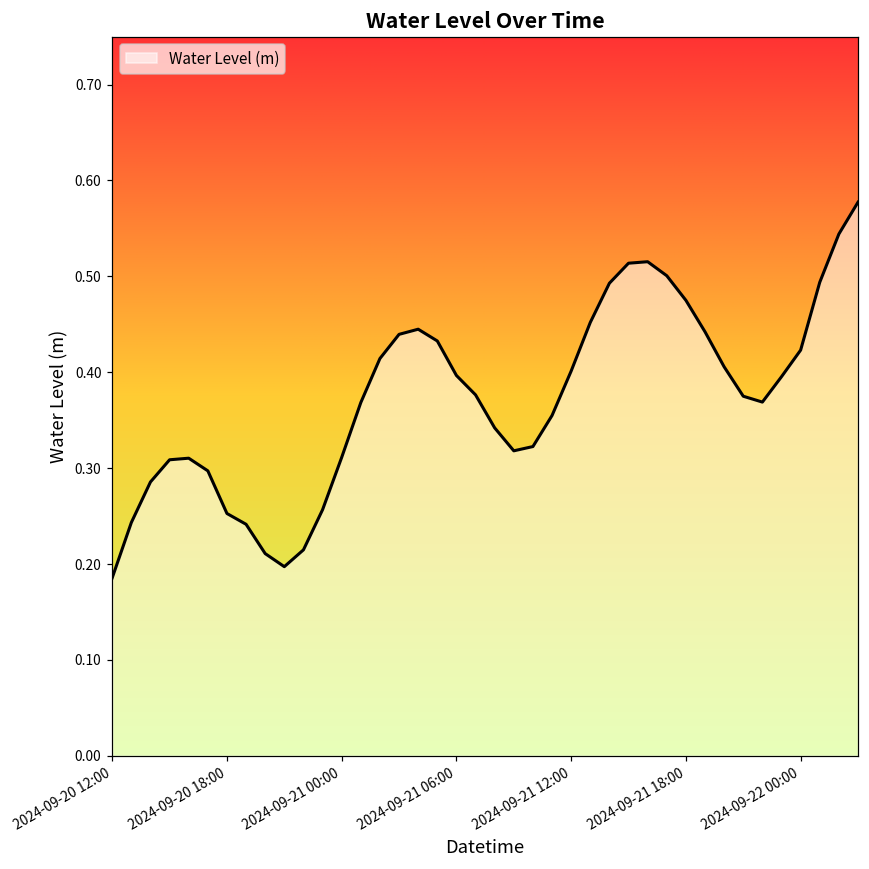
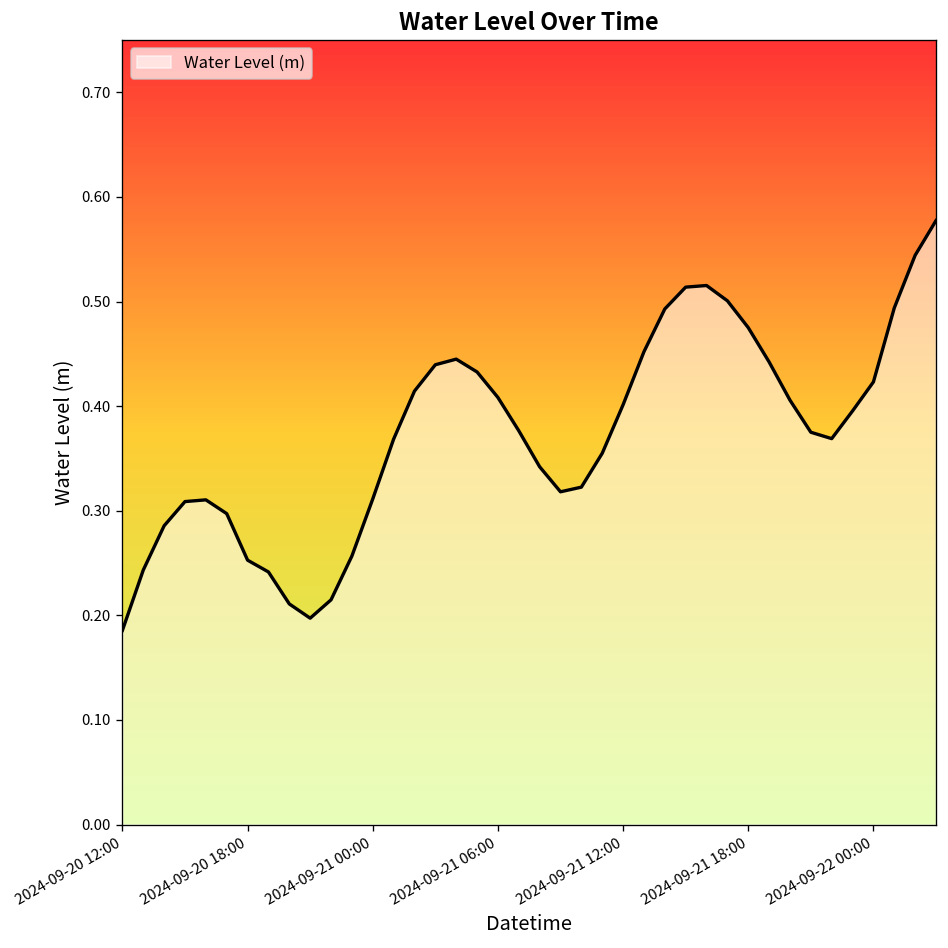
  {
    "2024-09-20 12:00": 0.19,
    "2024-09-20 18:00": 0.25,
    "2024-09-21 00:00": 0.31,
-   "2024-09-21 06:00": 0.40,
+   "2024-09-21 06:00": 0.41,
    "2024-09-21 12:00": 0.40,
    "2024-09-21 18:00": 0.48,
    "2024-09-22 00:00": 0.42
  }
